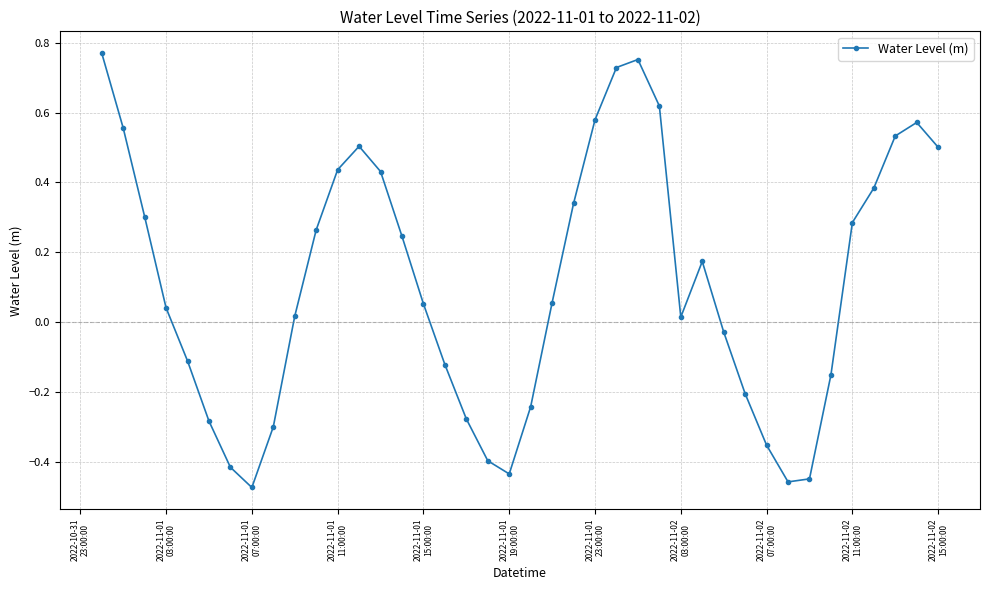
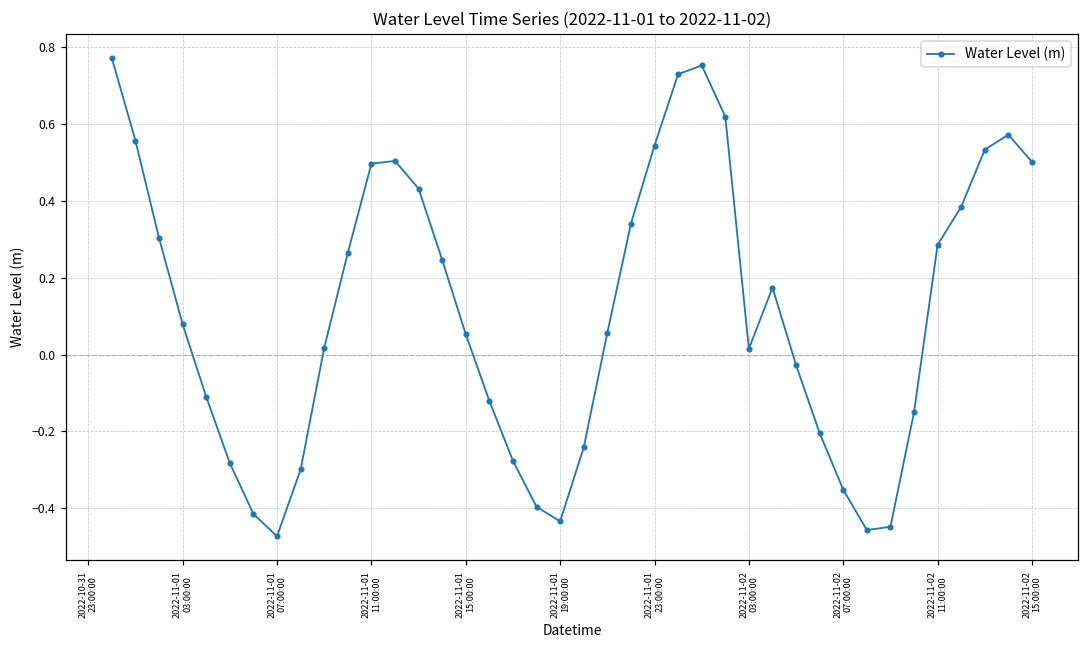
  {
-   "2022-11-01 03:00:00": 0.04,
+   "2022-11-01 03:00:00": 0.08,
    "2022-11-01 07:00:00": -0.47,
-   "2022-11-01 11:00:00": 0.44,
+   "2022-11-01 11:00:00": 0.50,
    "2022-11-01 15:00:00": 0.05,
    "2022-11-01 19:00:00": -0.43,
-   "2022-11-01 23:00:00": 0.58,
+   "2022-11-01 23:00:00": 0.54,
    "2022-11-02 03:00:00": 0.01,
    "2022-11-02 07:00:00": -0.35,
    "2022-11-02 11:00:00": 0.29,
    "2022-11-02 15:00:00": 0.50
  }
